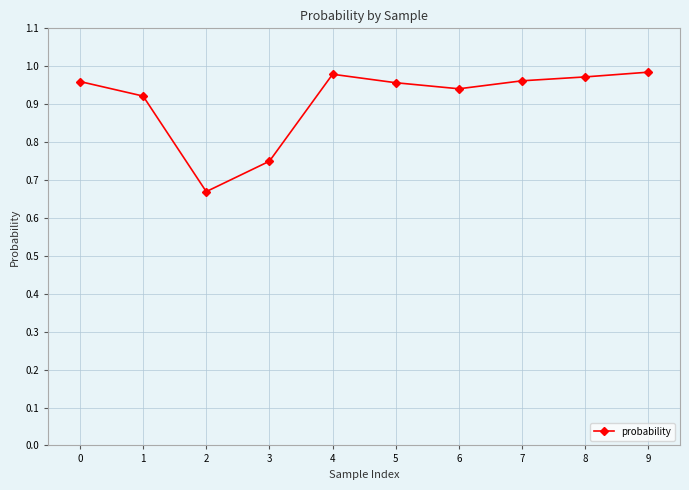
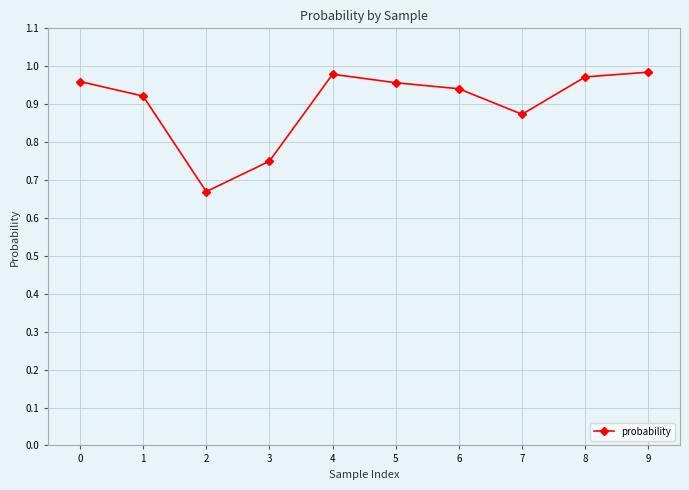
  {
    "0": 0.96,
    "1": 0.92,
    "2": 0.67,
    "3": 0.75,
    "4": 0.98,
    "5": 0.96,
    "6": 0.94,
-   "7": 0.96,
+   "7": 0.87,
    "8": 0.97,
    "9": 0.98
  }
